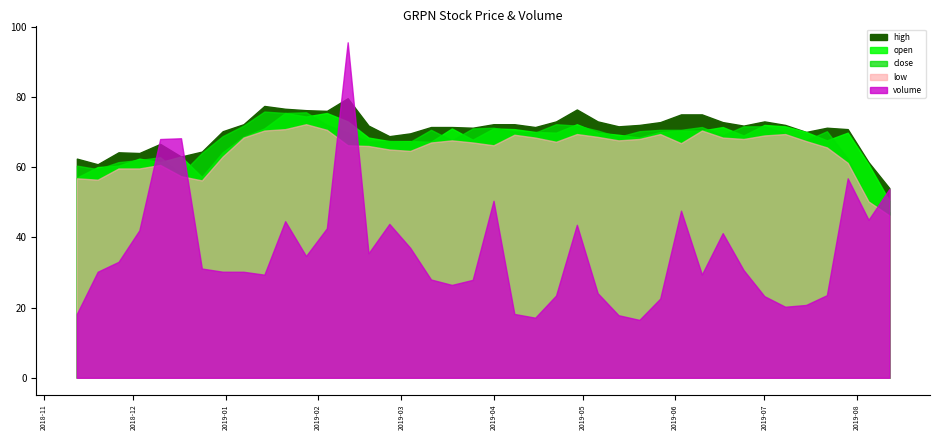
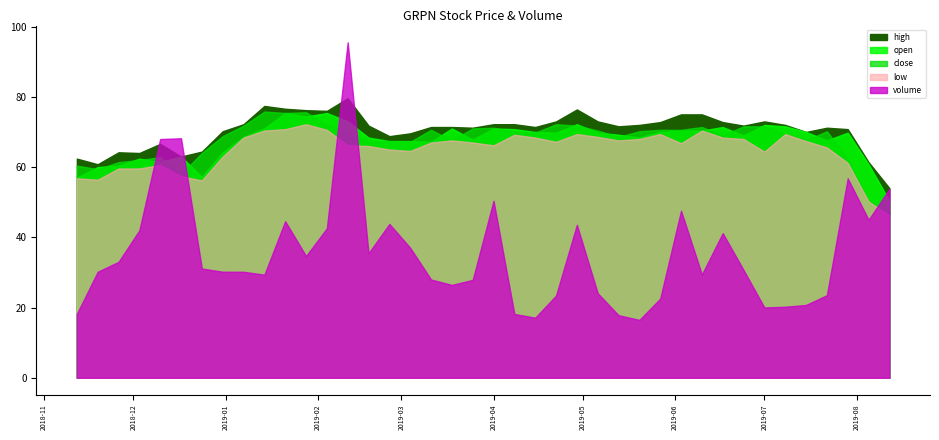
  {
    "high": {
      "2019-04": 72,
      "2019-07": 73
    },
    "low": {
      "2019-04": 66,
-     "2019-07": 69
+     "2019-07": 64
    },
    "volume": {
      "2019-04": 50,
-     "2019-07": 23
+     "2019-07": 20
    }
  }
